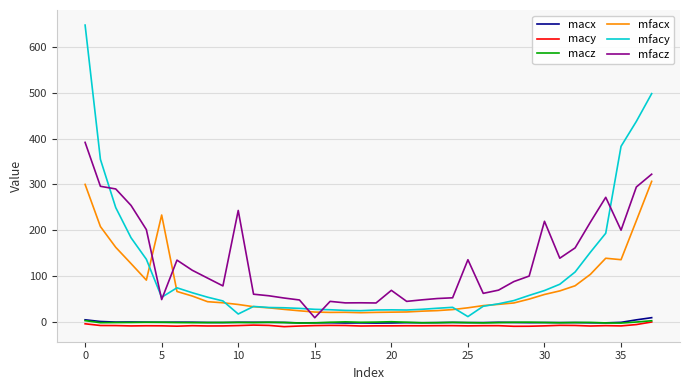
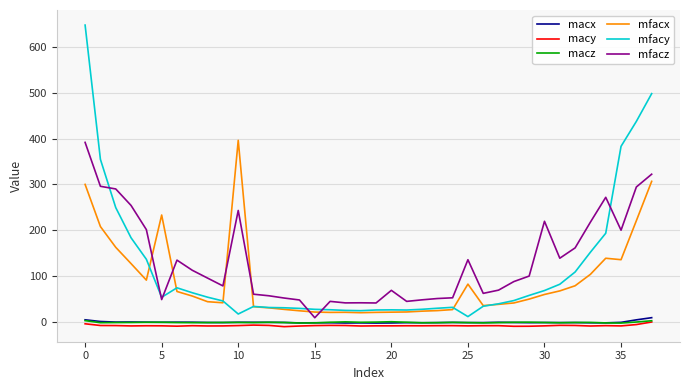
  {
    "macy": {
      "0": 0,
      "5": -10,
      "10": -10,
      "15": -10,
      "20": -10,
      "25": -10,
      "30": -10,
      "35": -10
    },
    "mfacx": {
      "0": 300,
      "5": 230,
-     "10": 40,
+     "10": 400,
      "15": 20,
-     "25": 30,
+     "25": 80,
      "30": 60,
      "35": 140
    },
    "mfacy": {
      "0": 650,
      "10": 20,
      "15": 30,
      "25": 10,
      "30": 70,
      "35": 380
    },
    "mfacz": {
      "0": 390,
      "10": 240,
      "15": 10,
      "20": 70,
      "25": 140,
      "30": 220,
      "35": 200
    }
  }
